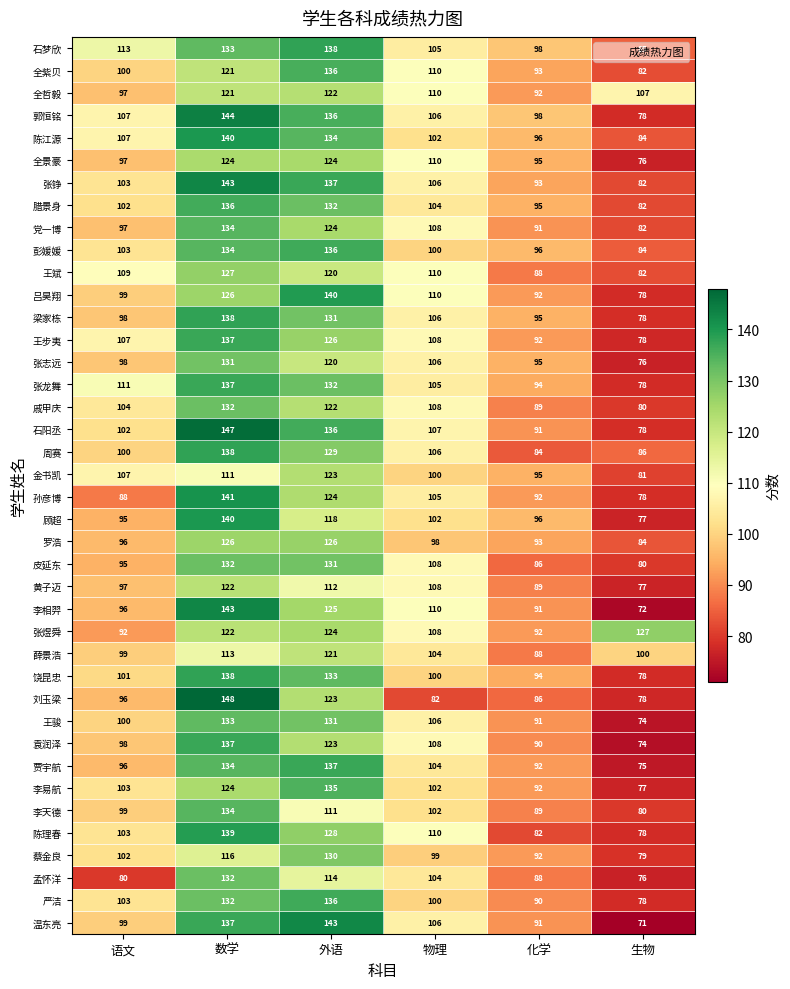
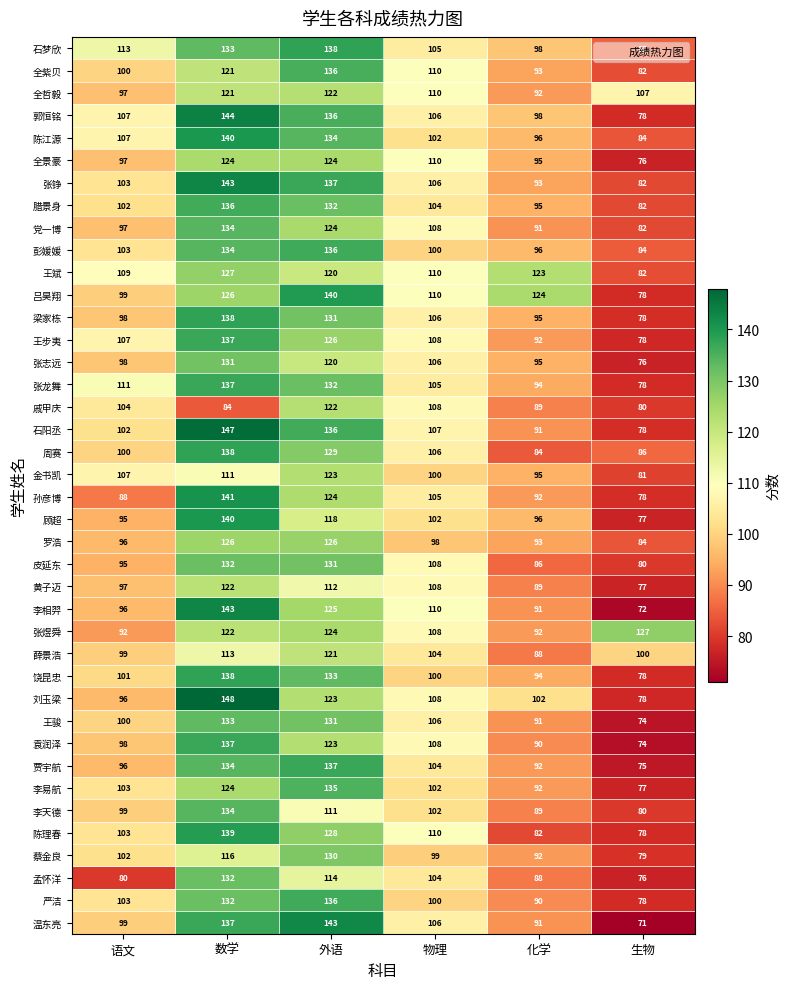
  {
    "王斌": {
      "语文": 109,
      "数学": 127,
      "外语": 120,
      "物理": 110,
-     "化学": 88,
+     "化学": 123,
      "生物": 82
    },
    "吕昊翔": {
      "语文": 99,
      "数学": 126,
      "外语": 140,
      "物理": 110,
-     "化学": 92,
+     "化学": 124,
      "生物": 78
    },
    "戚甲庆": {
      "语文": 104,
-     "数学": 132,
+     "数学": 84,
      "外语": 122,
      "物理": 108,
      "化学": 89,
      "生物": 80
    },
    "刘玉梁": {
      "语文": 96,
      "数学": 148,
      "外语": 123,
-     "物理": 82,
-     "化学": 86,
+     "物理": 108,
+     "化学": 102,
      "生物": 78
    }
  }
